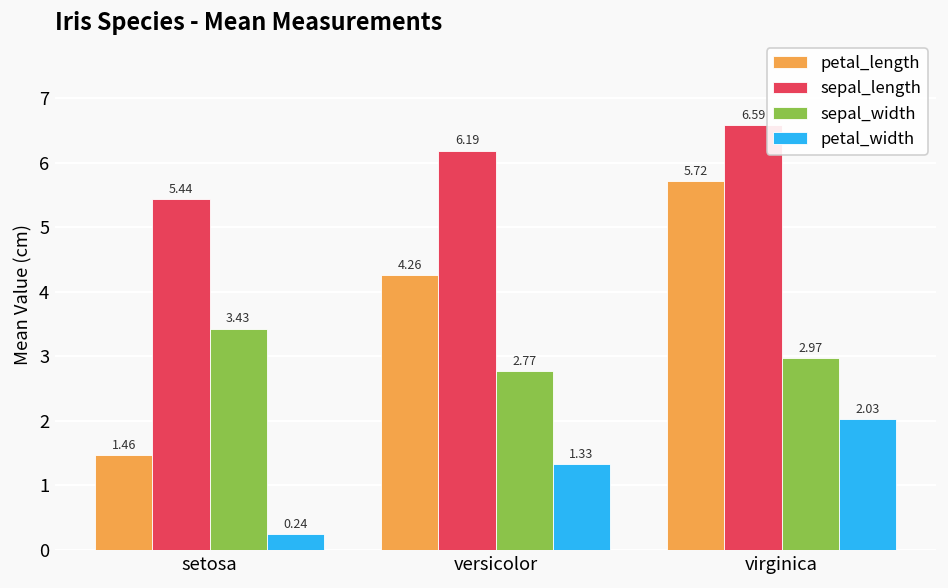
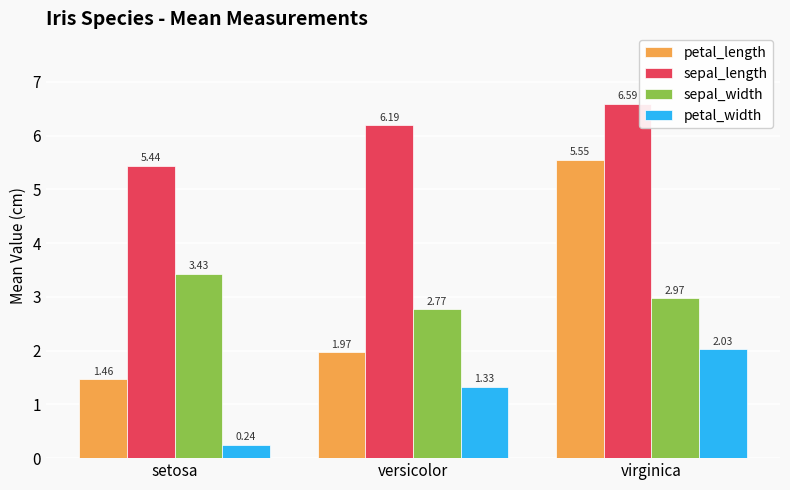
  {
    "petal_length": {
      "setosa": 1.46,
-     "versicolor": 4.26,
-     "virginica": 5.72
+     "versicolor": 1.97,
+     "virginica": 5.55
    },
    "sepal_length": {
      "setosa": 5.44,
      "versicolor": 6.19,
      "virginica": 6.59
    },
    "sepal_width": {
      "setosa": 3.43,
      "versicolor": 2.77,
      "virginica": 2.97
    },
    "petal_width": {
      "setosa": 0.24,
      "versicolor": 1.33,
      "virginica": 2.03
    }
  }
